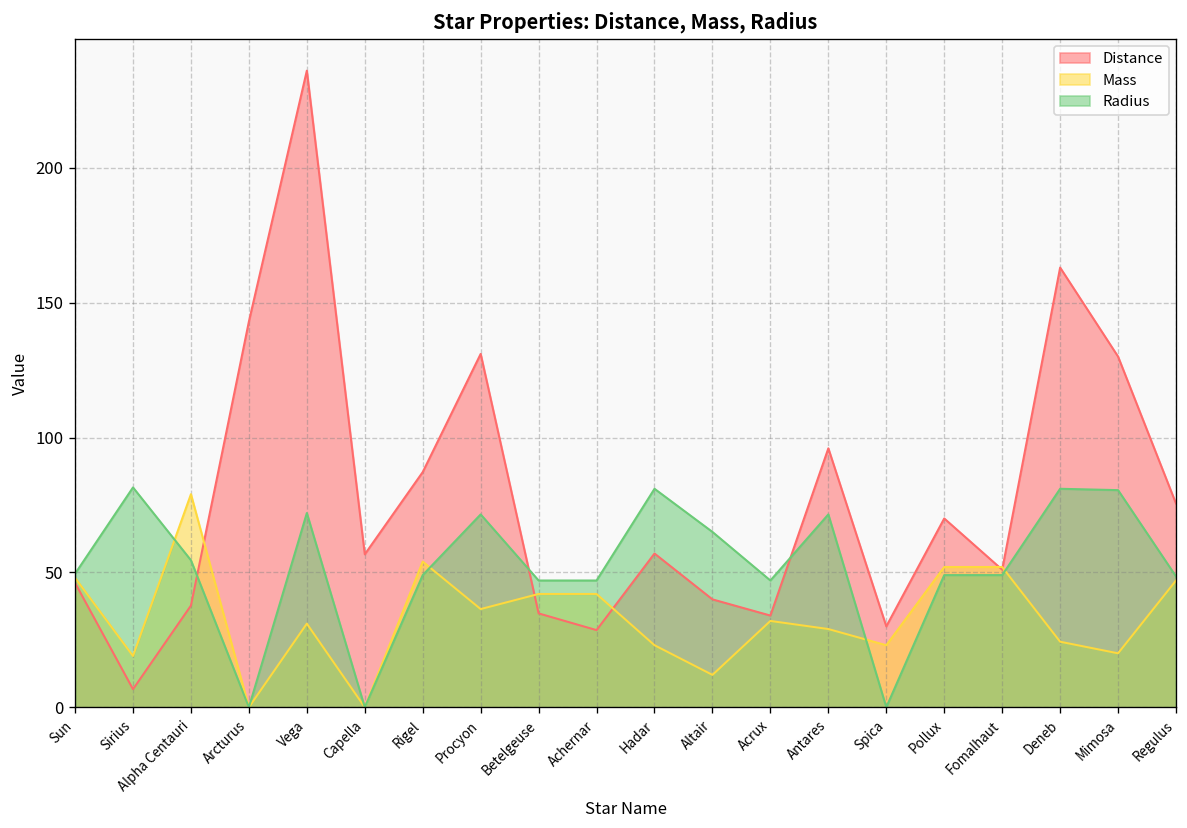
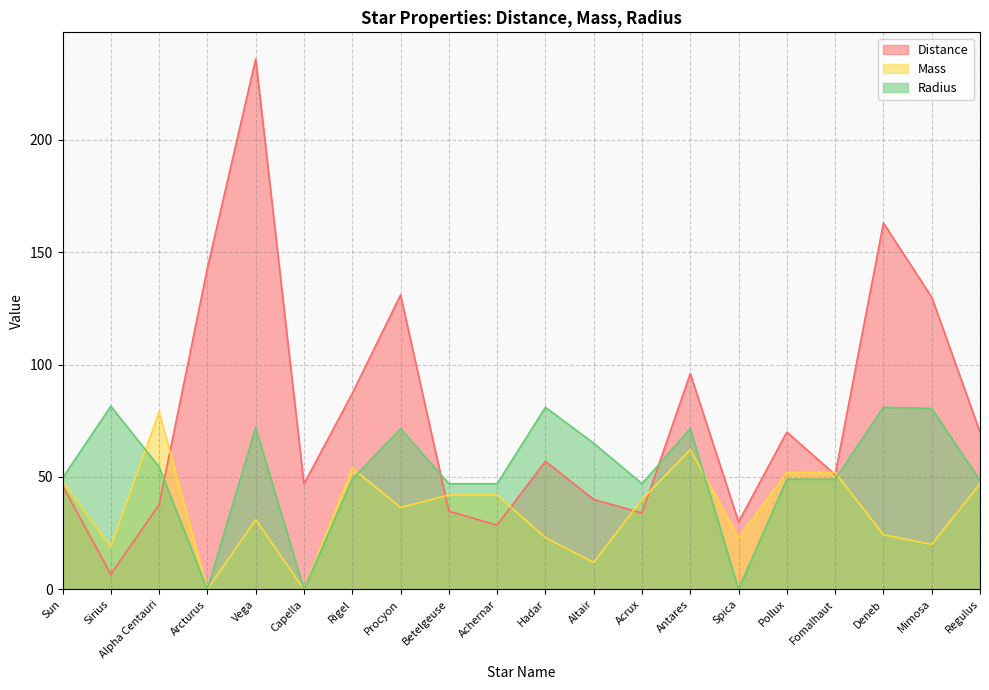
  {
    "Distance": {
      "Sun": 46,
      "Sirius": 7,
      "Alpha Centauri": 38,
      "Arcturus": 143,
      "Vega": 236,
-     "Capella": 57,
+     "Capella": 47,
      "Rigel": 87,
      "Procyon": 131,
      "Betelgeuse": 35,
      "Achernar": 29,
      "Hadar": 57,
      "Altair": 40,
      "Acrux": 34,
      "Antares": 96,
      "Spica": 30,
      "Pollux": 70,
      "Deneb": 163,
      "Mimosa": 130,
-     "Regulus": 76
+     "Regulus": 70
    },
    "Mass": {
      "Sun": 48,
      "Sirius": 19,
      "Alpha Centauri": 79,
      "Vega": 31,
      "Rigel": 54,
      "Procyon": 36,
      "Betelgeuse": 42,
      "Achernar": 42,
      "Hadar": 23,
      "Altair": 12,
-     "Acrux": 32,
-     "Antares": 29,
+     "Acrux": 40,
+     "Antares": 62,
      "Spica": 23,
      "Pollux": 52,
      "Deneb": 24,
      "Mimosa": 20,
      "Regulus": 47
    },
    "Radius": {
      "Sun": 50,
      "Sirius": 82,
      "Alpha Centauri": 55,
      "Vega": 72,
      "Rigel": 49,
      "Procyon": 72,
      "Betelgeuse": 47,
      "Achernar": 47,
      "Hadar": 81,
      "Altair": 65,
      "Acrux": 47,
      "Antares": 72,
      "Spica": 0,
      "Pollux": 49,
      "Fomalhaut": 49,
      "Deneb": 81,
      "Mimosa": 81,
      "Regulus": 49
    }
  }
